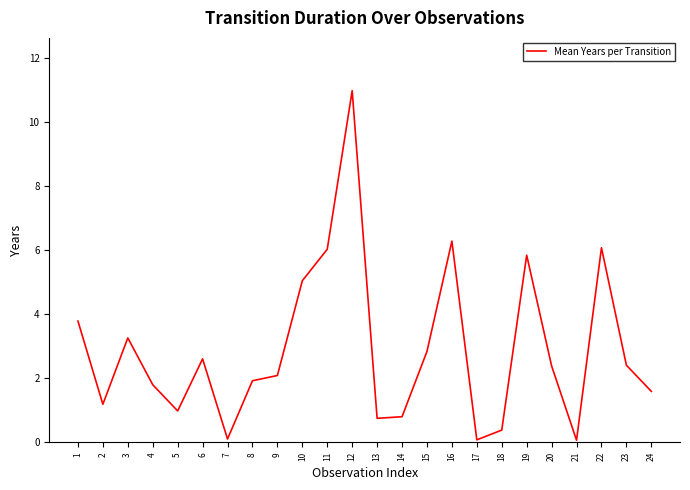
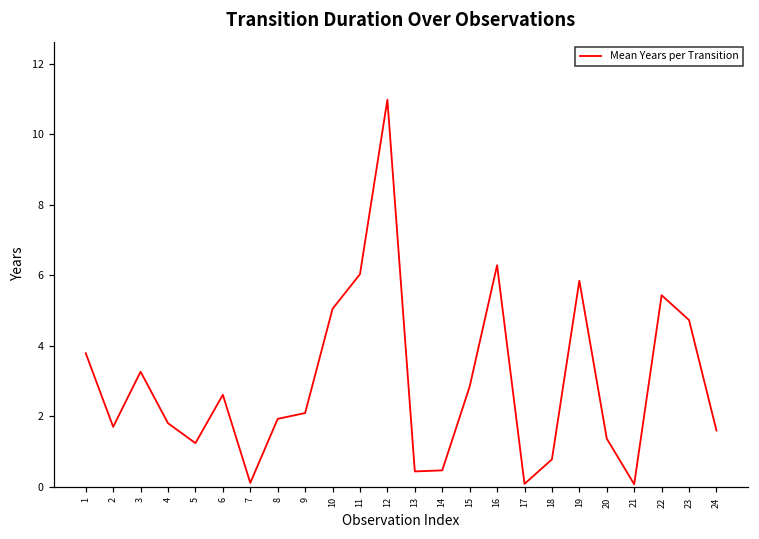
  {
    "1": 3.8,
-   "2": 1.2,
+   "2": 1.7,
    "3": 3.3,
    "4": 1.8,
-   "5": 1.0,
+   "5": 1.2,
    "6": 2.6,
    "7": 0.1,
    "8": 1.9,
    "9": 2.1,
    "10": 5.0,
    "11": 6.0,
    "12": 11.0,
-   "13": 0.8,
-   "14": 0.8,
+   "13": 0.4,
+   "14": 0.5,
    "15": 2.8,
    "16": 6.3,
    "17": 0.1,
-   "18": 0.4,
+   "18": 0.8,
    "19": 5.8,
-   "20": 2.4,
+   "20": 1.4,
    "21": 0.1,
-   "22": 6.1,
-   "23": 2.4,
+   "22": 5.4,
+   "23": 4.7,
    "24": 1.6
  }
